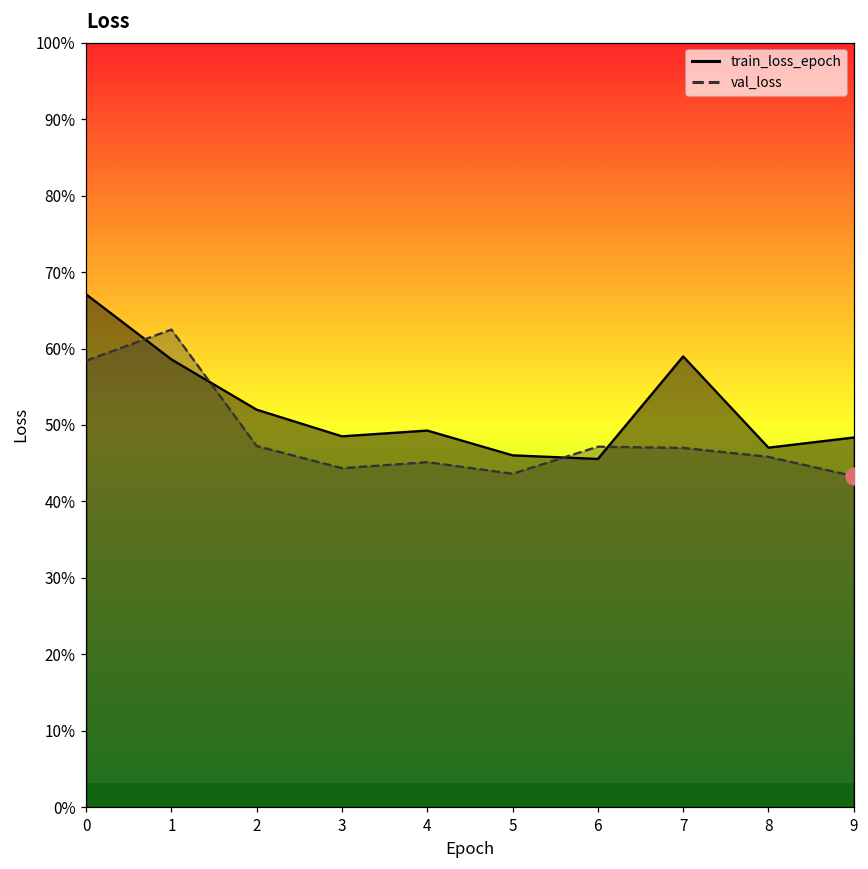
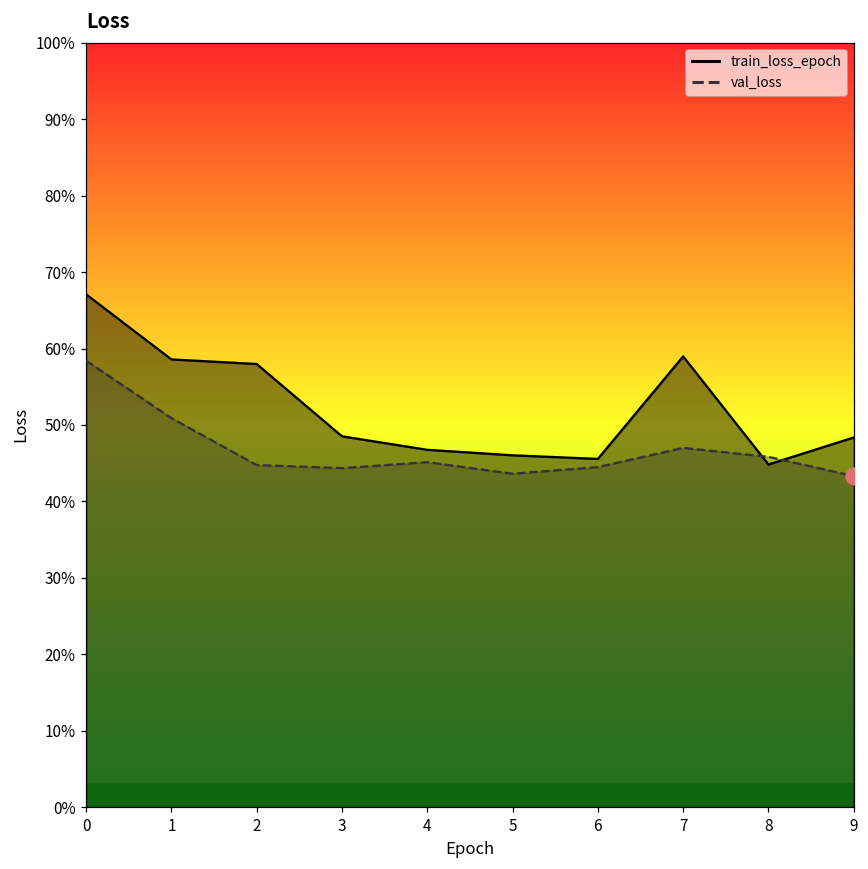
  {
    "train_loss_epoch": {
      "0": "67%",
      "1": "59%",
-     "2": "52%",
+     "2": "58%",
      "3": "49%",
-     "4": "49%",
+     "4": "47%",
      "5": "46%",
      "6": "46%",
      "7": "59%",
-     "8": "47%",
+     "8": "45%",
      "9": "48%"
    },
    "val_loss": {
      "0": "58%",
-     "1": "62%",
-     "2": "47%",
+     "1": "51%",
+     "2": "45%",
      "3": "44%",
      "4": "45%",
      "5": "44%",
-     "6": "47%",
+     "6": "44%",
      "7": "47%",
      "8": "46%"
    }
  }
